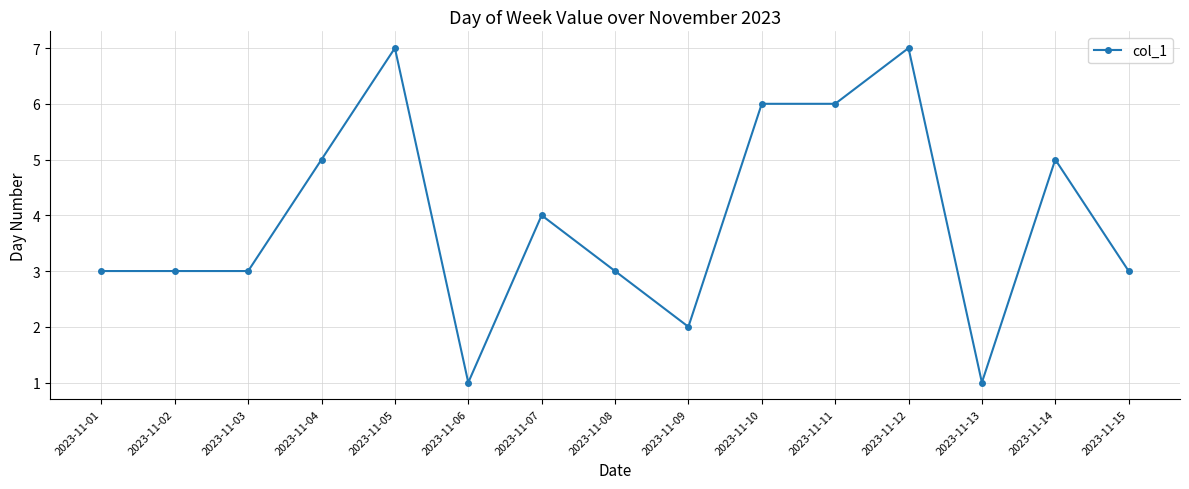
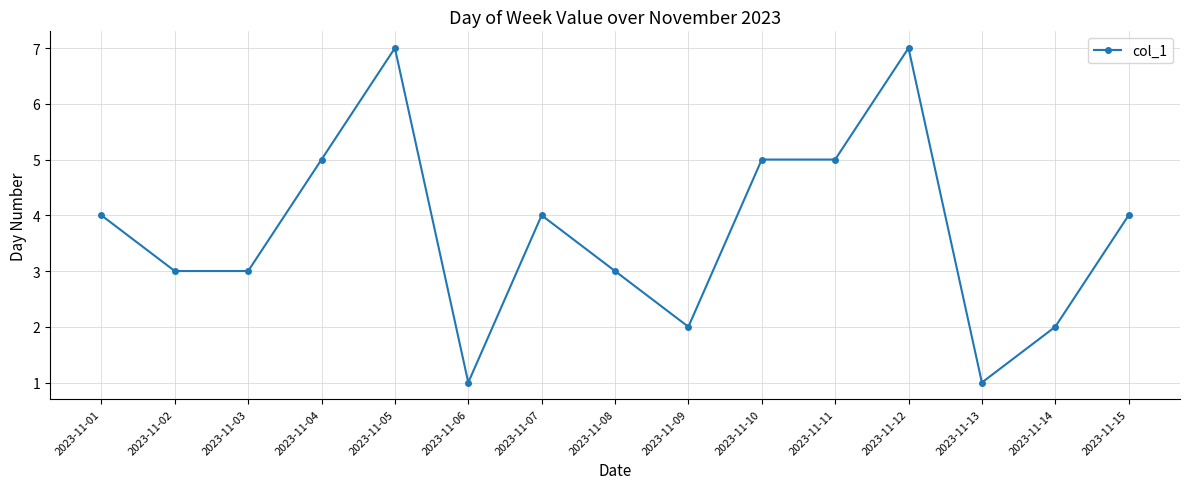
  {
-   "2023-11-01": 3,
+   "2023-11-01": 4,
    "2023-11-02": 3,
    "2023-11-03": 3,
    "2023-11-04": 5,
    "2023-11-05": 7,
    "2023-11-06": 1,
    "2023-11-07": 4,
    "2023-11-08": 3,
    "2023-11-09": 2,
-   "2023-11-10": 6,
-   "2023-11-11": 6,
+   "2023-11-10": 5,
+   "2023-11-11": 5,
    "2023-11-12": 7,
    "2023-11-13": 1,
-   "2023-11-14": 5,
-   "2023-11-15": 3
+   "2023-11-14": 2,
+   "2023-11-15": 4
  }
